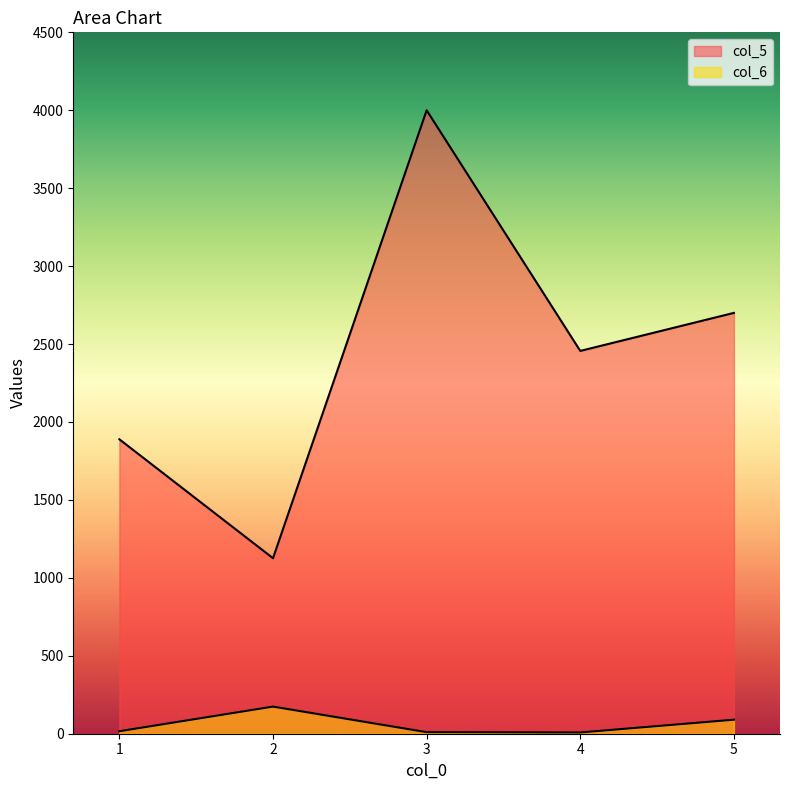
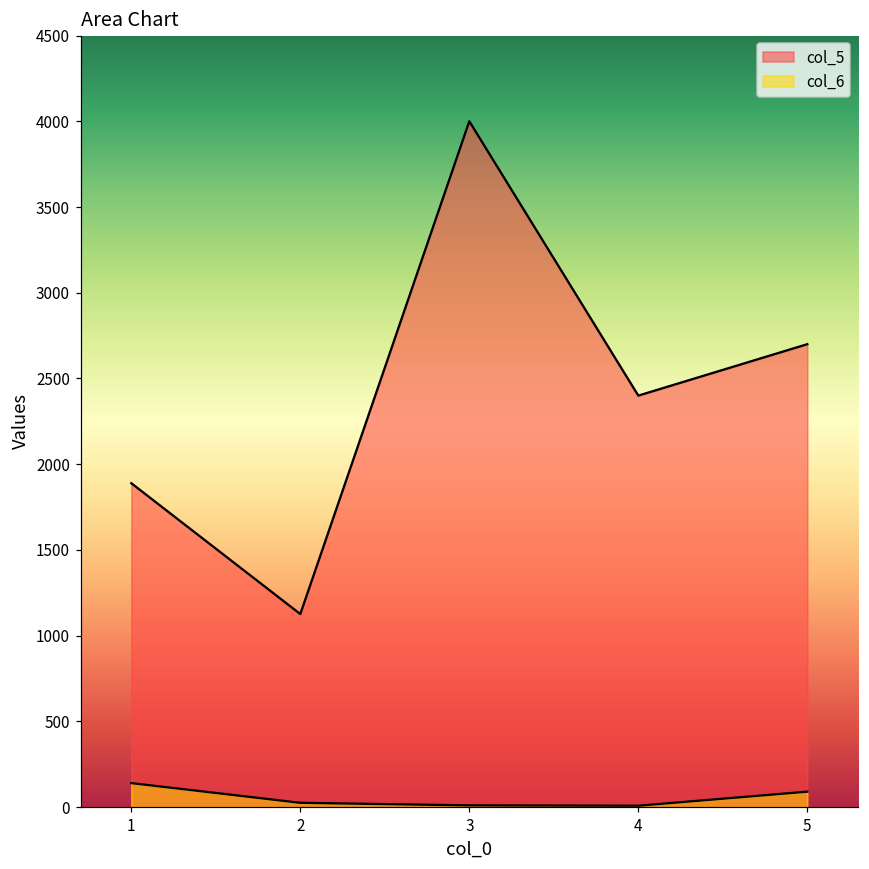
  {
    "col_5": {
      "1": 1890,
      "2": 1130,
      "3": 4000,
-     "4": 2460,
+     "4": 2400,
      "5": 2700
    },
    "col_6": {
-     "1": 20,
-     "2": 170,
+     "1": 140,
+     "2": 30,
      "3": 10,
      "4": 10,
      "5": 90
    }
  }
